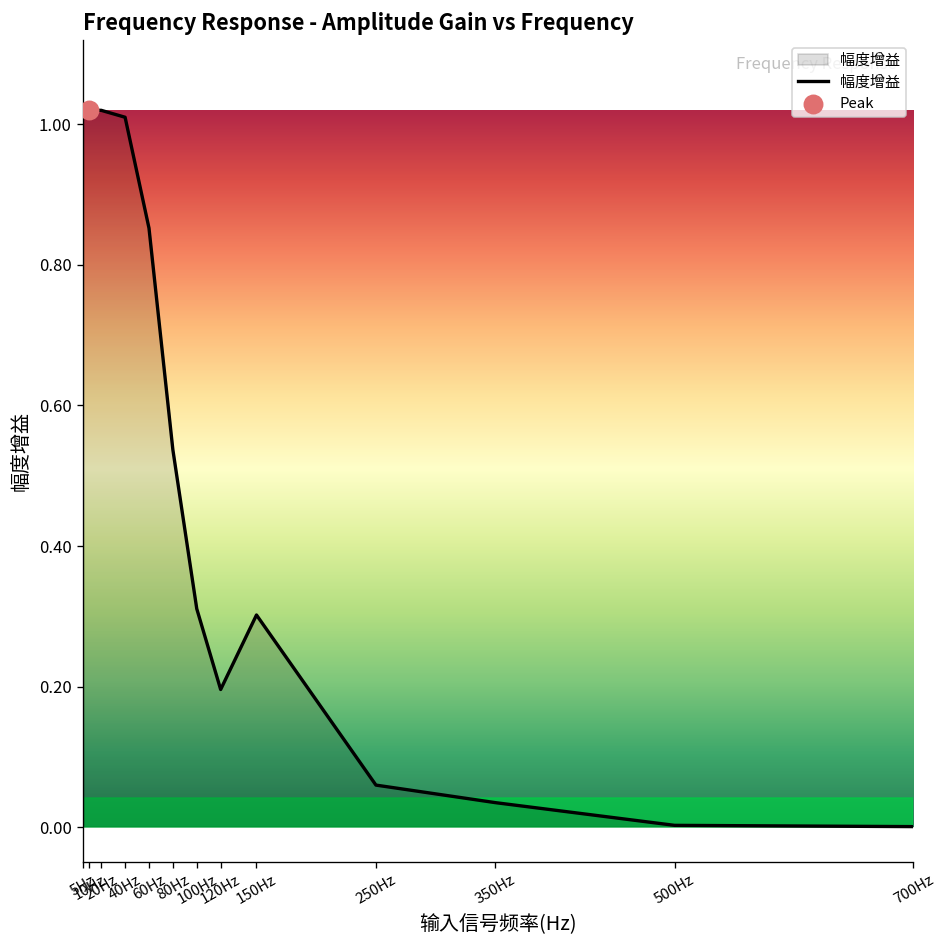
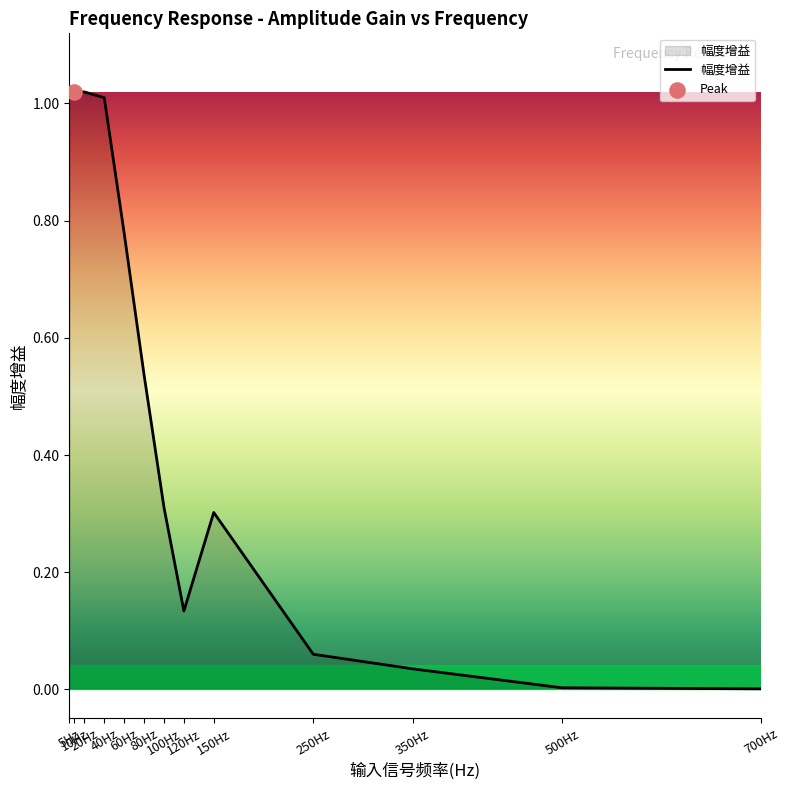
  {
    "幅度增益": {
      "5Hz": 1.01,
      "20Hz": 1.02,
      "40Hz": 1.01,
-     "60Hz": 0.85,
+     "60Hz": 0.78,
      "80Hz": 0.54,
      "100Hz": 0.31,
-     "120Hz": 0.20,
+     "120Hz": 0.13,
      "150Hz": 0.30,
      "250Hz": 0.06
    }
  }
